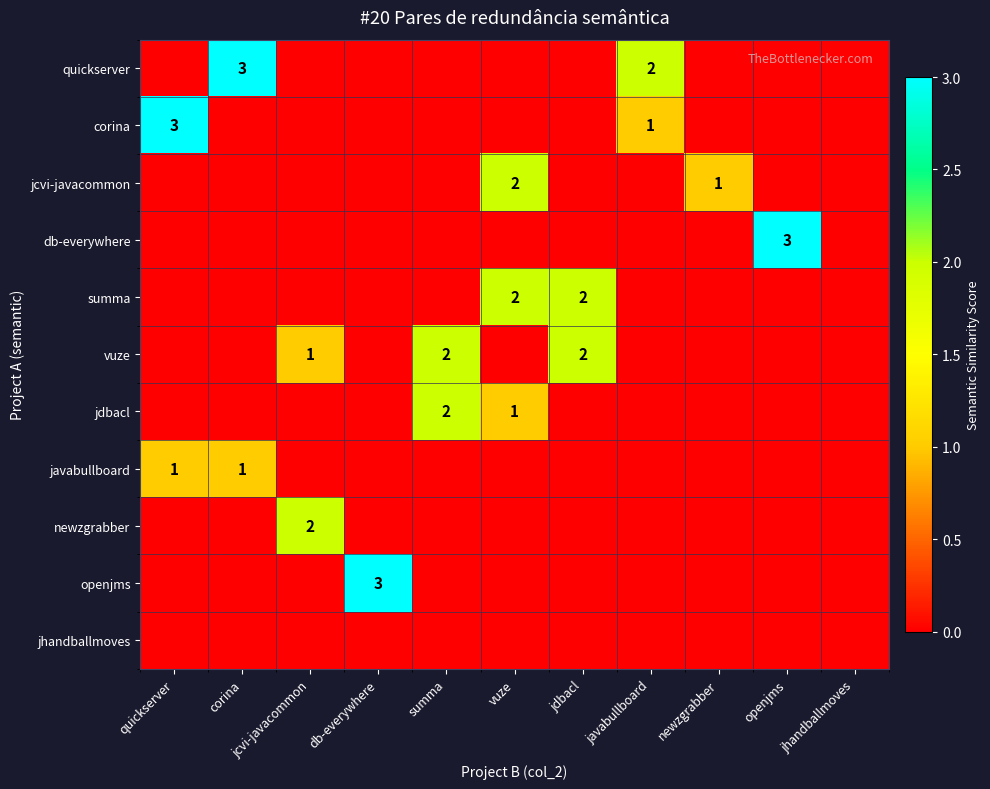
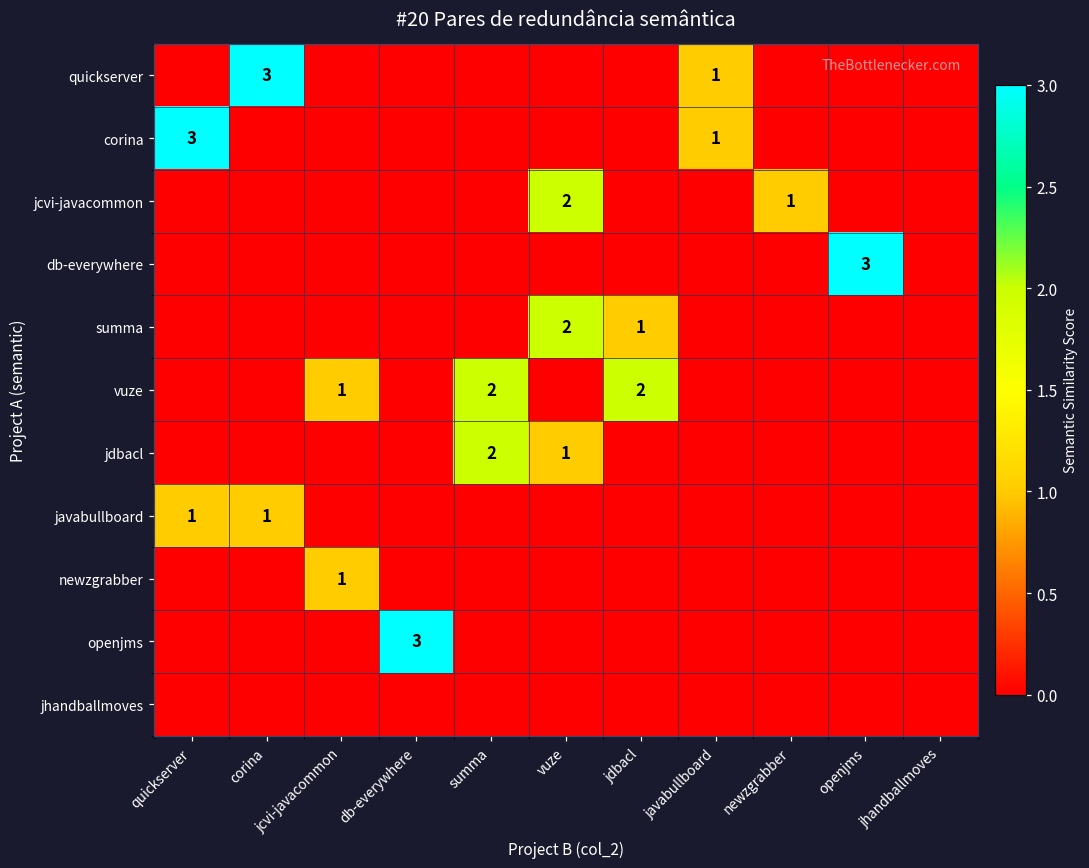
  {
    "quickserver": {
      "corina": 3,
-     "javabullboard": 2
+     "javabullboard": 1
    },
    "corina": {
      "quickserver": 3,
      "javabullboard": 1
    },
    "jcvi-javacommon": {
      "vuze": 2,
      "newzgrabber": 1
    },
    "db-everywhere": {
      "openjms": 3
    },
    "summa": {
      "vuze": 2,
-     "jdbacl": 2
+     "jdbacl": 1
    },
    "vuze": {
      "jcvi-javacommon": 1,
      "summa": 2,
      "jdbacl": 2
    },
    "jdbacl": {
      "summa": 2,
      "vuze": 1
    },
    "javabullboard": {
      "quickserver": 1,
      "corina": 1
    },
    "newzgrabber": {
-     "jcvi-javacommon": 2
+     "jcvi-javacommon": 1
    },
    "openjms": {
      "db-everywhere": 3
    }
  }
